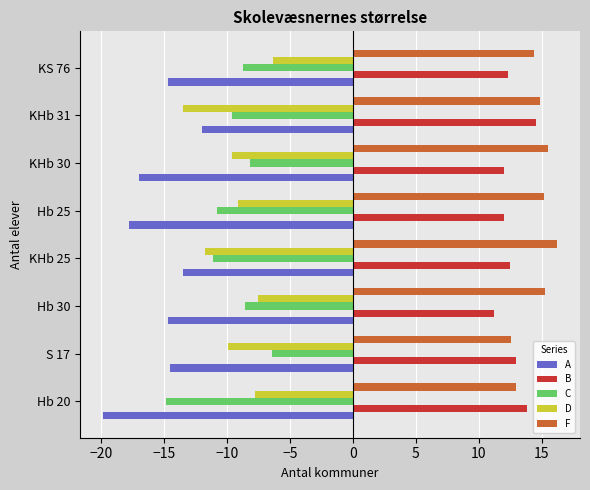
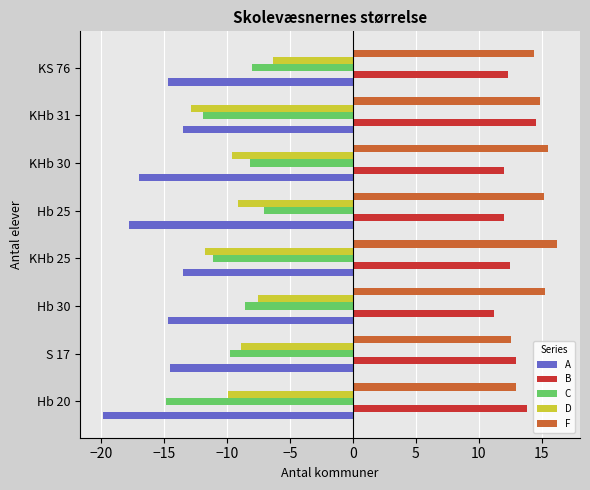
  {
    "A": {
      "KS 76": -14.7,
-     "KHb 31": -12.0,
+     "KHb 31": -13.5,
      "KHb 30": -17.0,
      "Hb 25": -17.8,
      "KHb 25": -13.5,
      "Hb 30": -14.7,
      "S 17": -14.5,
      "Hb 20": -19.9
    },
    "C": {
-     "KS 76": -8.7,
-     "KHb 31": -9.6,
+     "KS 76": -8.0,
+     "KHb 31": -11.9,
      "KHb 30": -8.2,
-     "Hb 25": -10.8,
+     "Hb 25": -7.1,
      "KHb 25": -11.1,
      "Hb 30": -8.6,
-     "S 17": -6.5,
+     "S 17": -9.8,
      "Hb 20": -14.9
    },
    "D": {
      "KS 76": -6.3,
-     "KHb 31": -13.5,
+     "KHb 31": -12.8,
      "KHb 30": -9.6,
      "Hb 25": -9.1,
      "KHb 25": -11.8,
      "Hb 30": -7.5,
-     "S 17": -9.9,
-     "Hb 20": -7.8
+     "S 17": -8.9,
+     "Hb 20": -9.9
    }
  }
